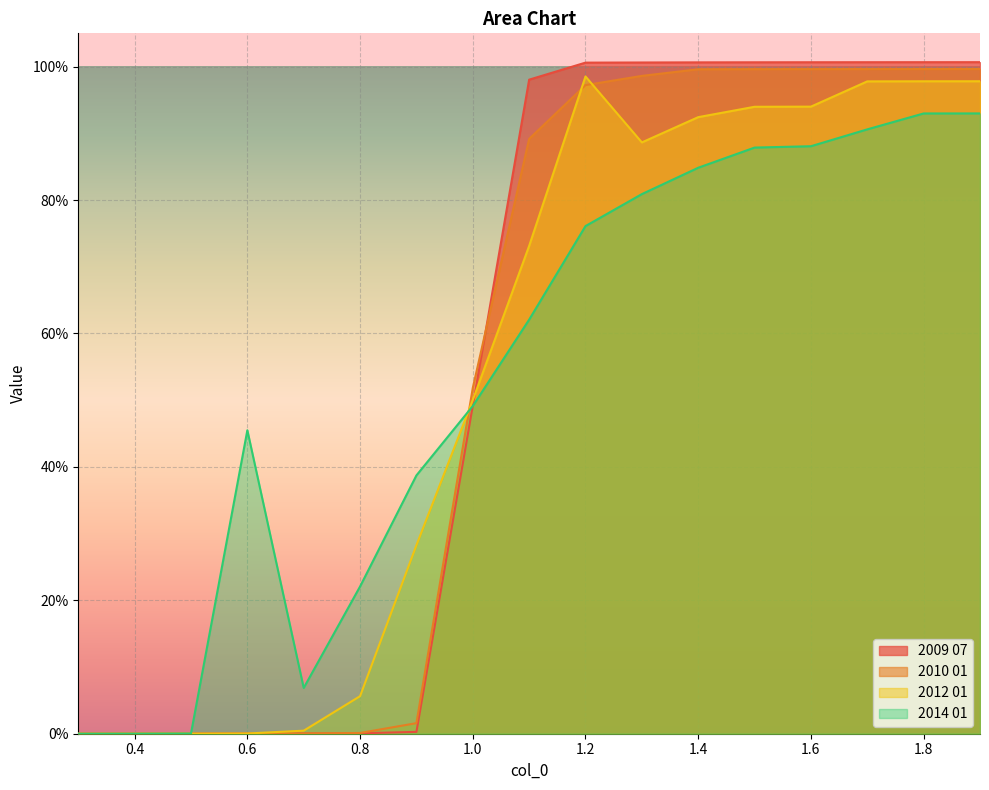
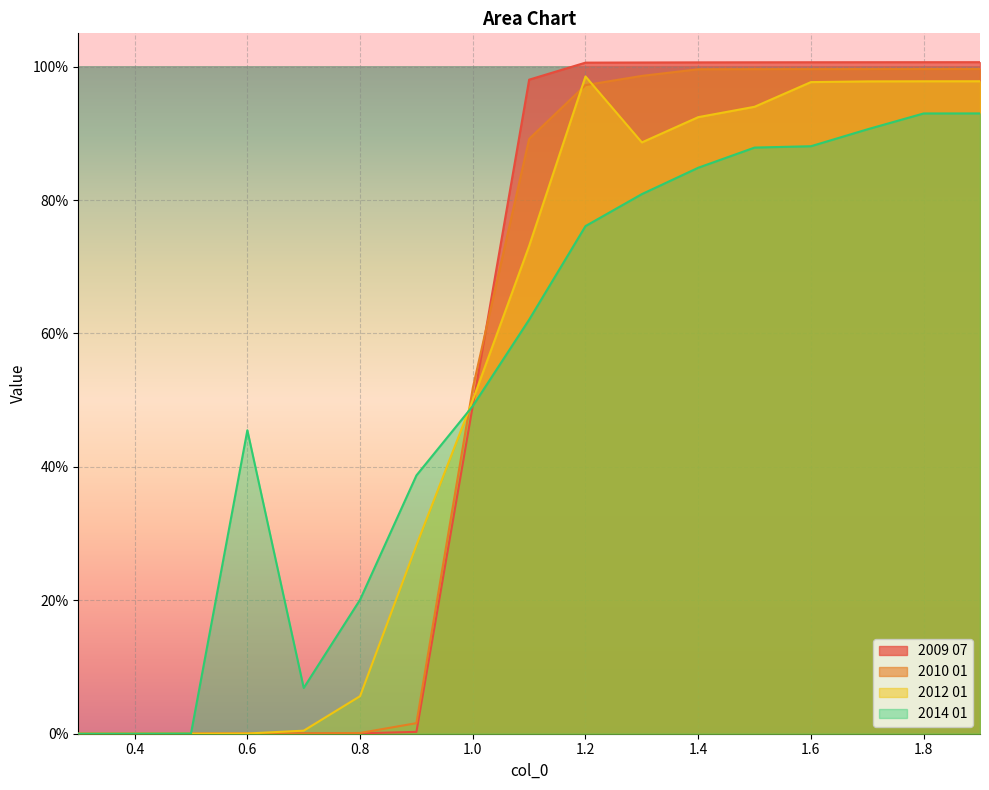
  {
    "2012 01": {
      "0.8": "6%",
      "1.0": "50%",
      "1.2": "99%",
      "1.4": "92%",
-     "1.6": "94%",
+     "1.6": "98%",
      "1.8": "98%"
    },
    "2014 01": {
      "0.6": "45%",
-     "0.8": "22%",
+     "0.8": "20%",
      "1.2": "76%",
      "1.4": "85%",
      "1.6": "88%",
      "1.8": "93%"
    }
  }
